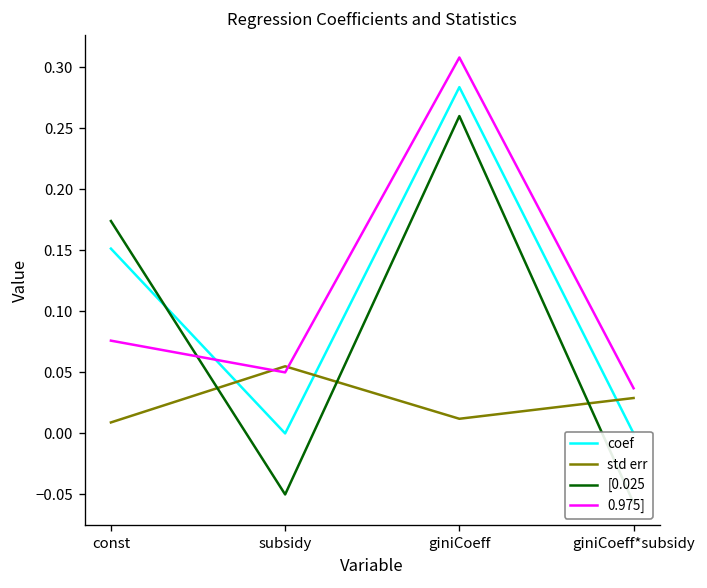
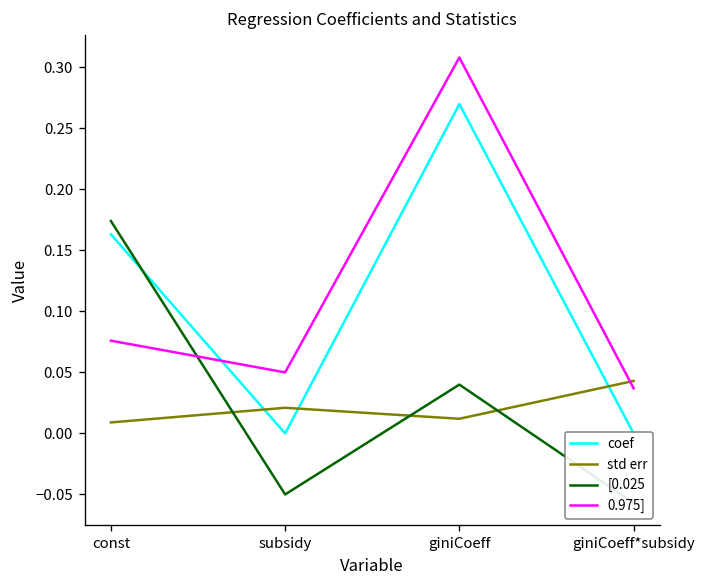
  {
    "coef": {
-     "const": 0.151,
+     "const": 0.163,
      "subsidy": 0.000,
-     "giniCoeff": 0.284,
+     "giniCoeff": 0.270,
      "giniCoeff*subsidy": 0.000
    },
    "std err": {
      "const": 0.009,
-     "subsidy": 0.055,
+     "subsidy": 0.021,
      "giniCoeff": 0.012,
-     "giniCoeff*subsidy": 0.029
+     "giniCoeff*subsidy": 0.043
    },
    "[0.025": {
      "const": 0.174,
      "subsidy": -0.05,
-     "giniCoeff": 0.26
+     "giniCoeff": 0.04
    },
    "0.975]": {
      "const": 0.076,
      "subsidy": 0.050,
      "giniCoeff": 0.308,
      "giniCoeff*subsidy": 0.037
    }
  }
